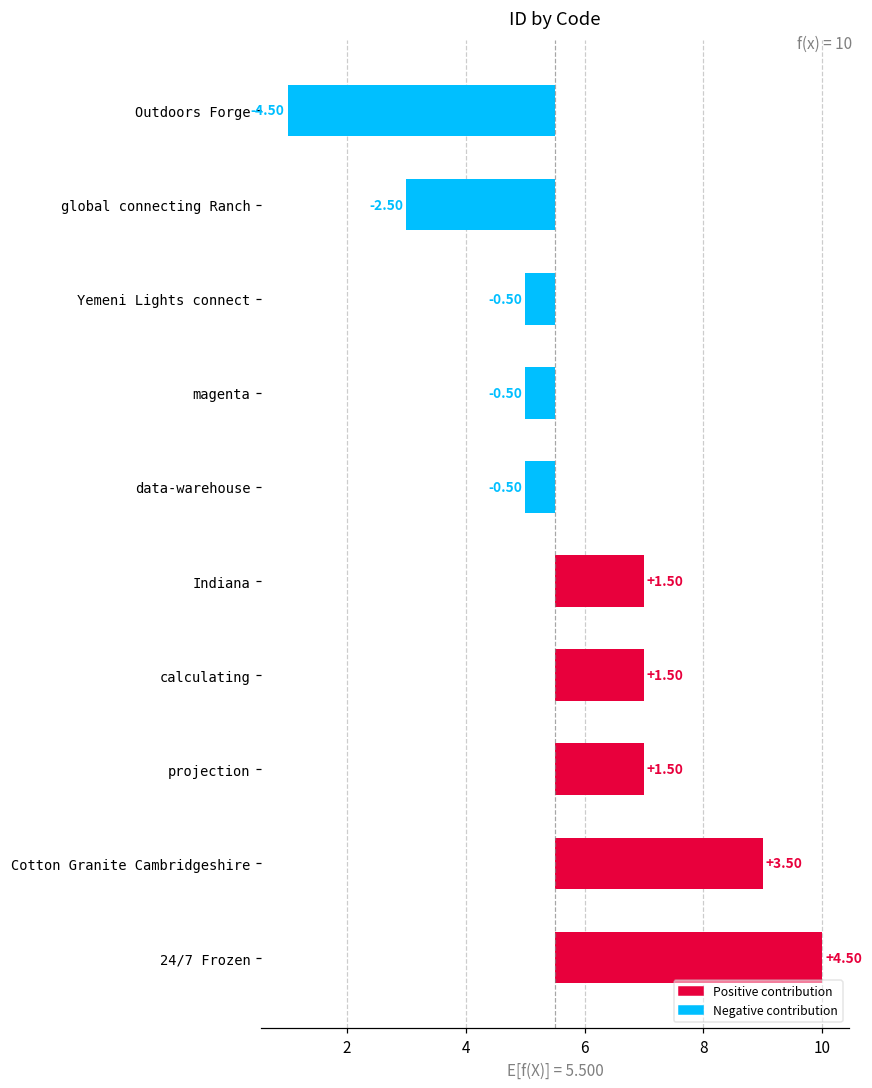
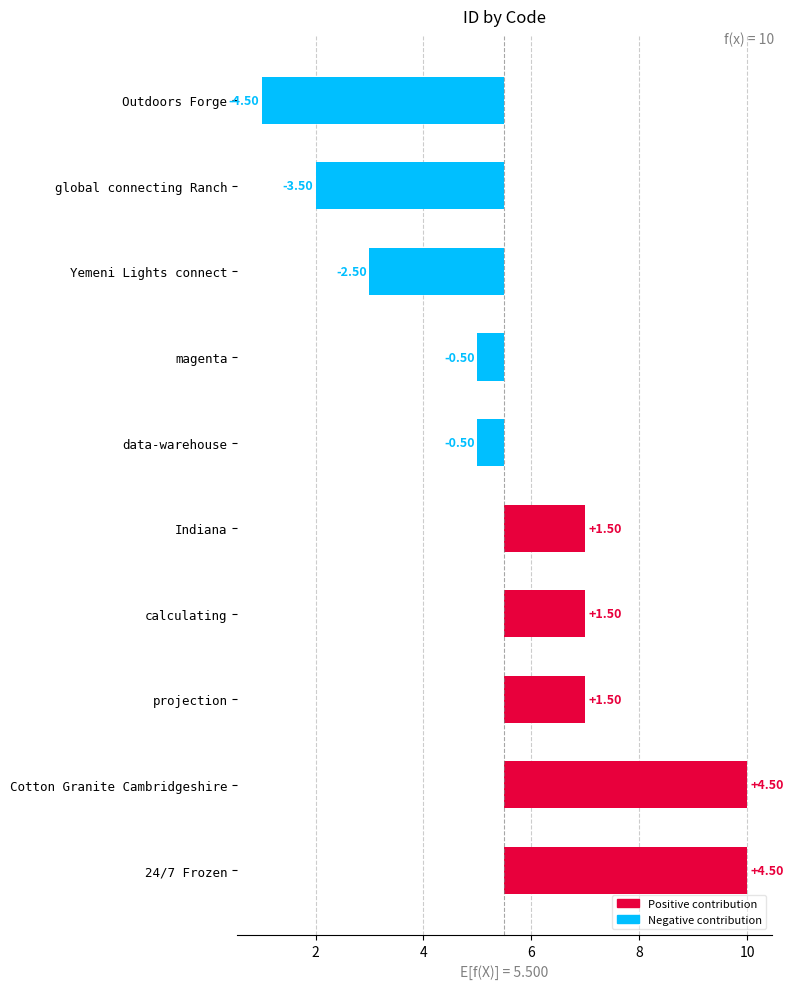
  {
    "Outdoors Forge": "-4.50",
-   "global connecting Ranch": "-2.50",
-   "Yemeni Lights connect": "-0.50",
+   "global connecting Ranch": "-3.50",
+   "Yemeni Lights connect": "-2.50",
    "magenta": "-0.50",
    "data-warehouse": "-0.50",
    "Indiana": "+1.50",
    "calculating": "+1.50",
    "projection": "+1.50",
-   "Cotton Granite Cambridgeshire": "+3.50",
+   "Cotton Granite Cambridgeshire": "+4.50",
    "24/7 Frozen": "+4.50"
  }
